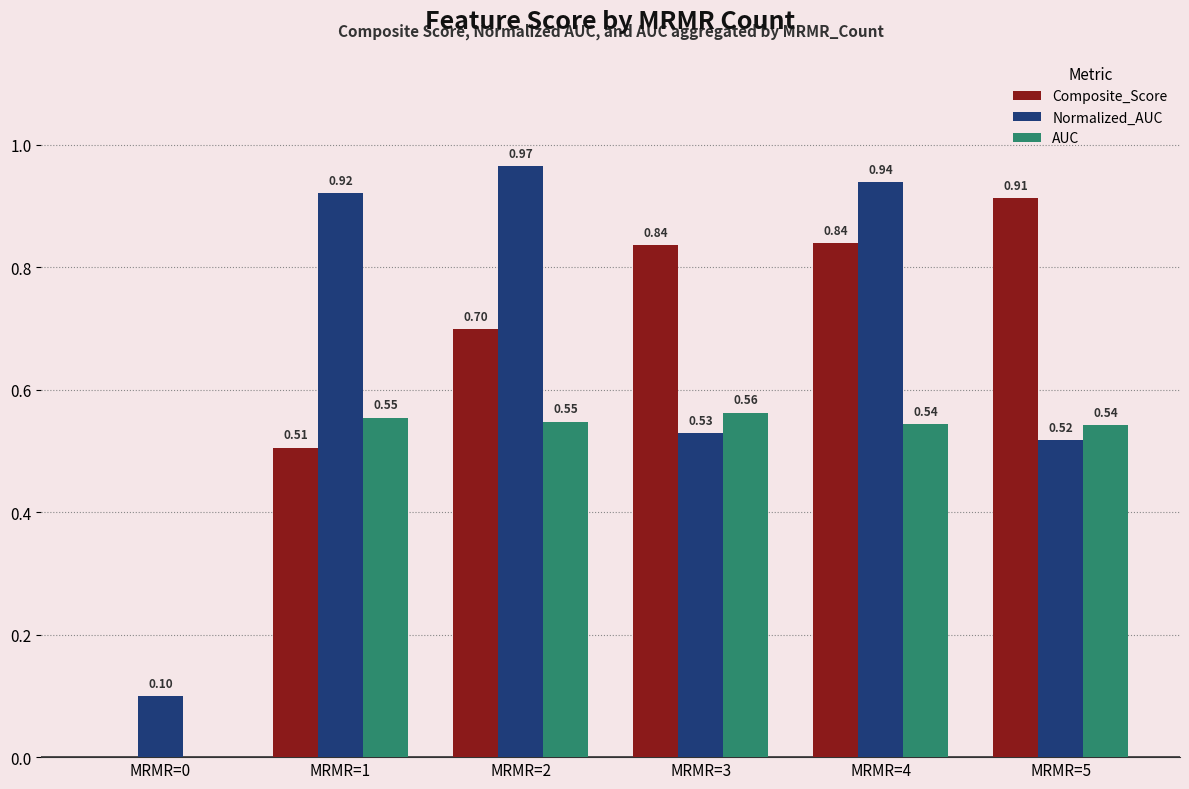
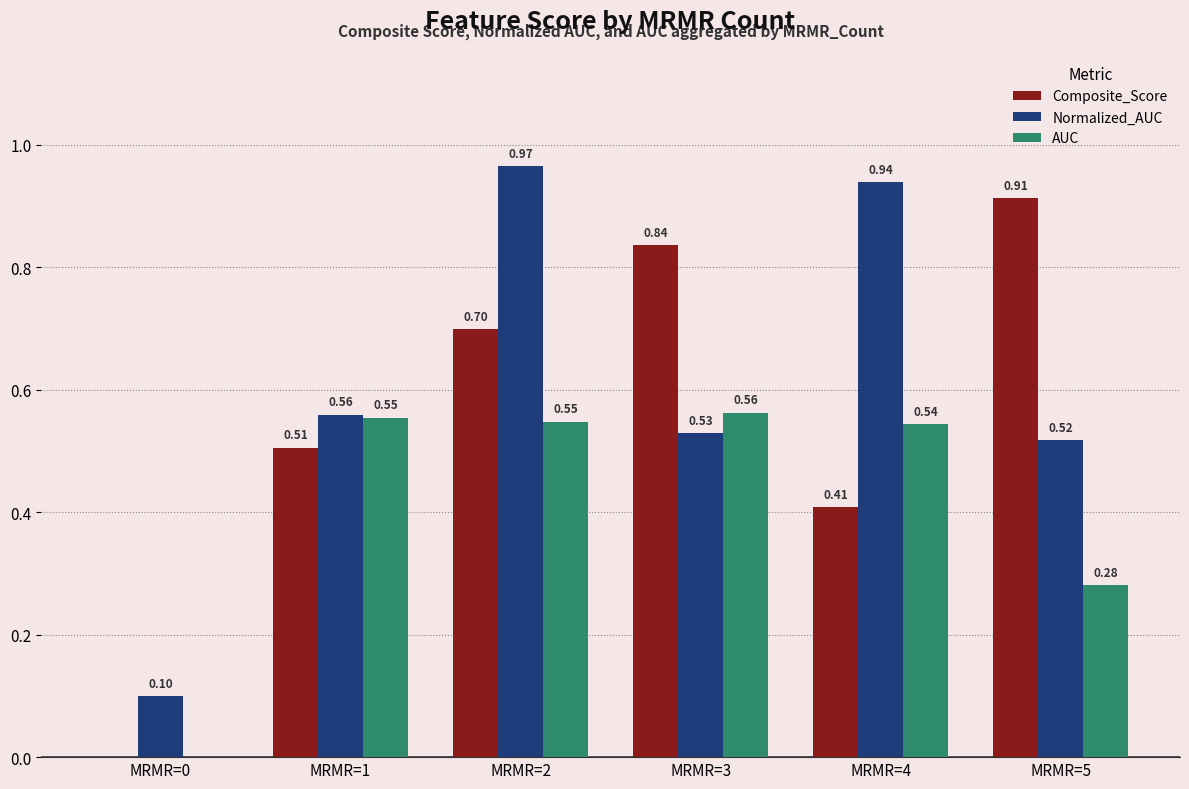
  {
    "Composite_Score": {
      "MRMR=1": 0.51,
      "MRMR=2": 0.70,
      "MRMR=3": 0.84,
-     "MRMR=4": 0.84,
+     "MRMR=4": 0.41,
      "MRMR=5": 0.91
    },
    "Normalized_AUC": {
      "MRMR=0": 0.10,
-     "MRMR=1": 0.92,
+     "MRMR=1": 0.56,
      "MRMR=2": 0.97,
      "MRMR=3": 0.53,
      "MRMR=4": 0.94,
      "MRMR=5": 0.52
    },
    "AUC": {
      "MRMR=1": 0.55,
      "MRMR=2": 0.55,
      "MRMR=3": 0.56,
      "MRMR=4": 0.54,
-     "MRMR=5": 0.54
+     "MRMR=5": 0.28
    }
  }
